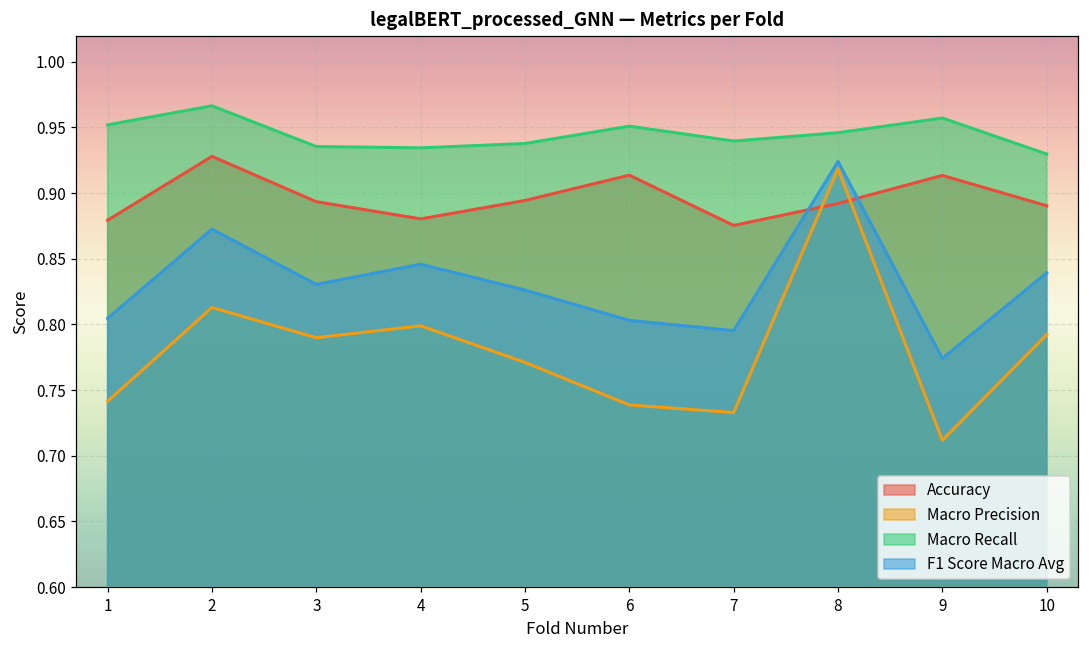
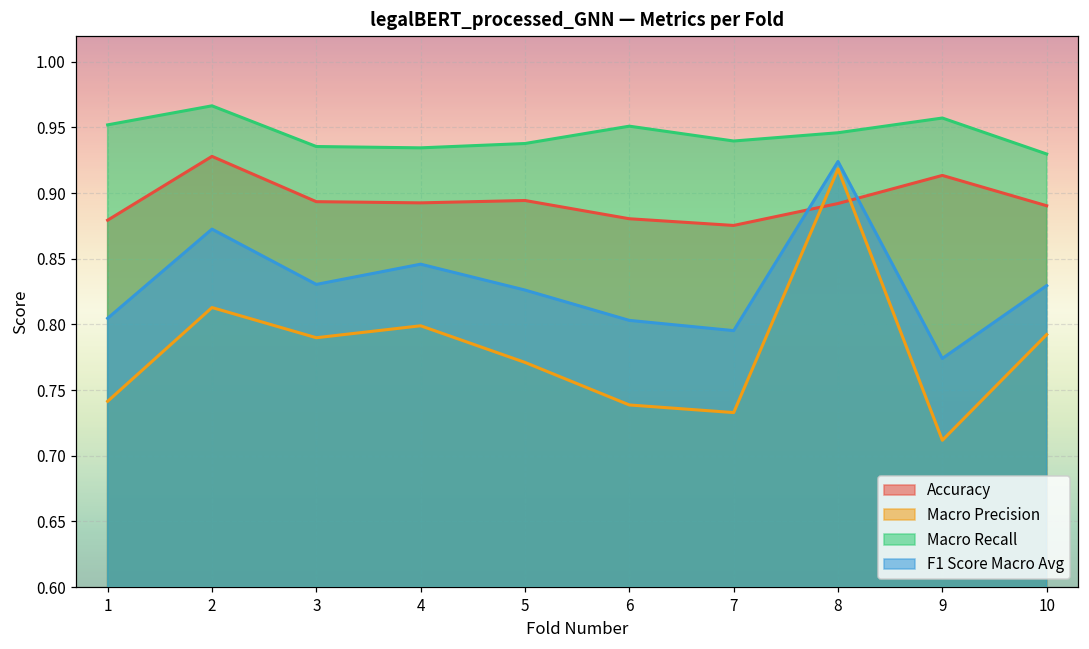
  {
    "Accuracy": {
      "1": 0.879,
      "2": 0.928,
      "3": 0.894,
-     "4": 0.880,
+     "4": 0.893,
      "5": 0.894,
-     "6": 0.914,
+     "6": 0.881,
      "7": 0.875,
      "8": 0.892,
      "9": 0.914,
      "10": 0.890
    },
    "Macro Precision": {
      "1": 0.742,
      "2": 0.813,
      "3": 0.790,
      "4": 0.799,
      "5": 0.771,
      "6": 0.739,
      "7": 0.733,
      "8": 0.918,
      "9": 0.712,
      "10": 0.792
    },
    "Macro Recall": {
      "1": 0.952,
      "2": 0.967,
      "3": 0.936,
      "4": 0.935,
      "5": 0.938,
      "6": 0.951,
      "7": 0.940,
      "8": 0.946,
      "9": 0.957,
      "10": 0.930
    },
    "F1 Score Macro Avg": {
      "1": 0.805,
      "2": 0.873,
      "3": 0.831,
      "4": 0.846,
      "5": 0.826,
      "6": 0.803,
      "7": 0.795,
      "8": 0.924,
      "9": 0.774,
-     "10": 0.839
+     "10": 0.830
    }
  }
